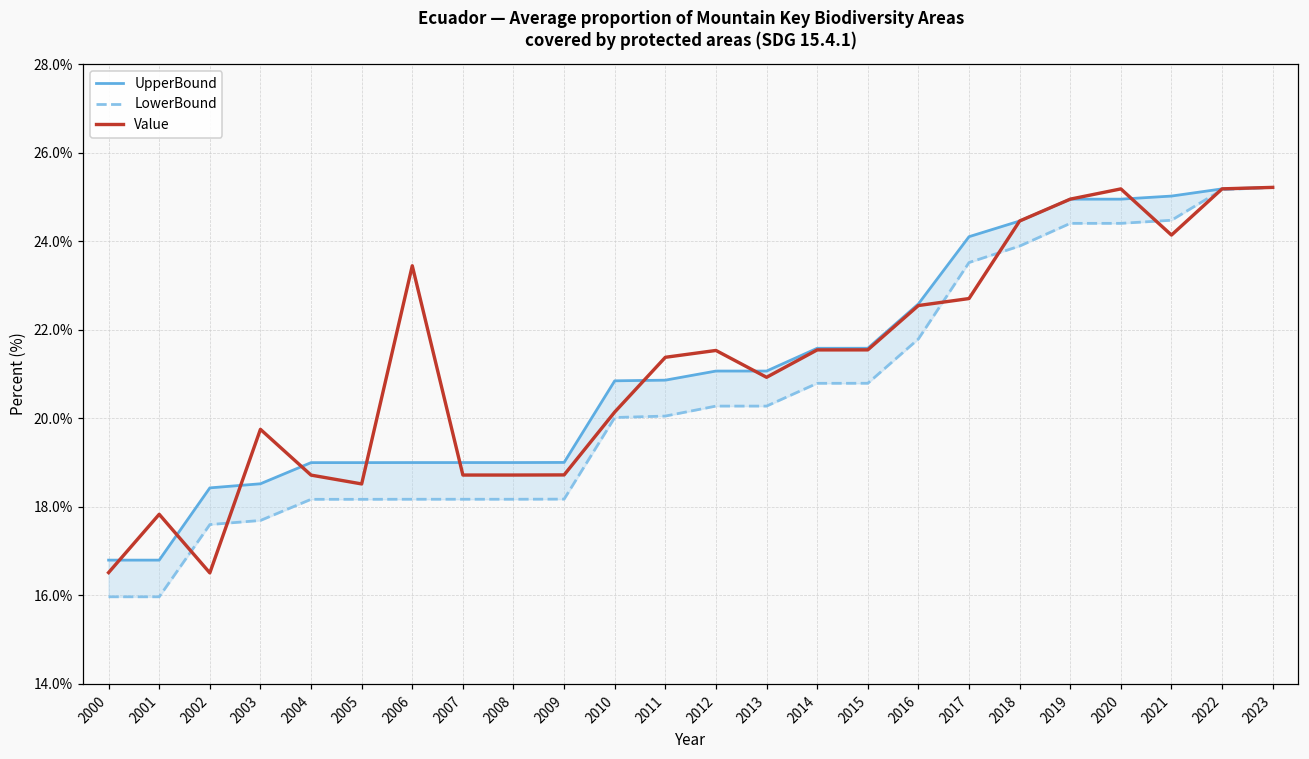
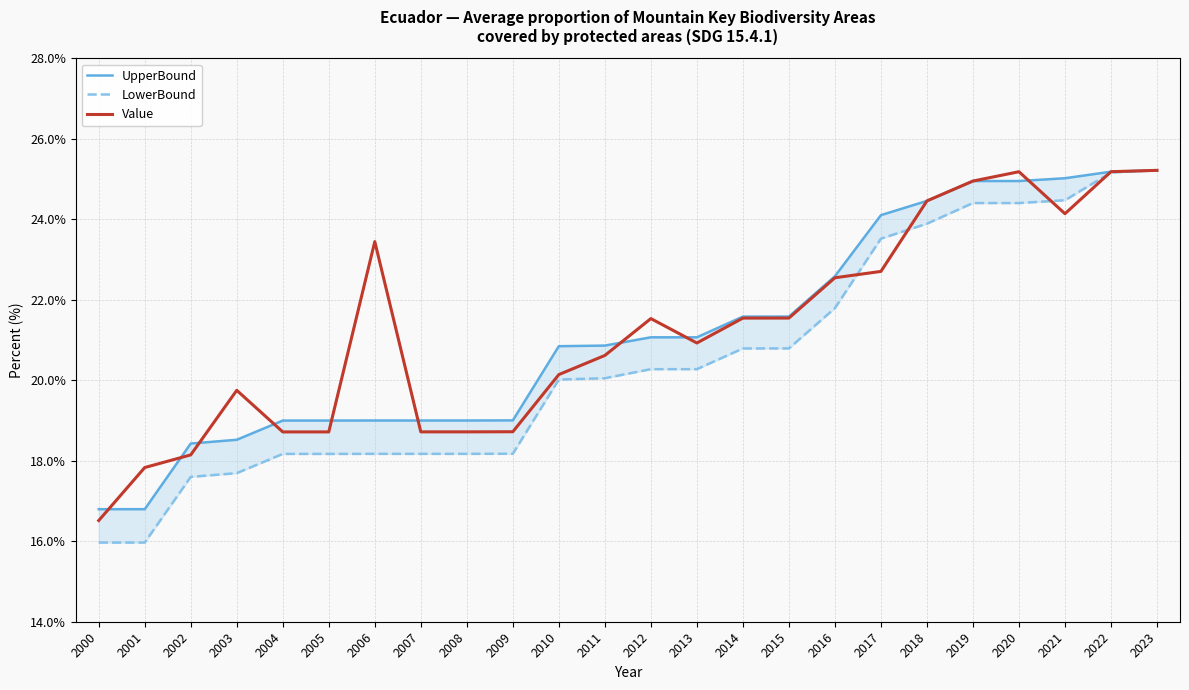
  {
    "Value": {
      "2000": "16.5%",
      "2001": "17.8%",
-     "2002": "16.5%",
+     "2002": "18.1%",
      "2003": "19.8%",
      "2004": "18.7%",
-     "2005": "18.5%",
+     "2005": "18.7%",
      "2006": "23.4%",
      "2007": "18.7%",
      "2008": "18.7%",
      "2009": "18.7%",
      "2010": "20.1%",
-     "2011": "21.4%",
+     "2011": "20.6%",
      "2012": "21.5%",
      "2013": "20.9%",
      "2017": "22.7%",
      "2020": "25.2%",
      "2021": "24.1%"
    }
  }
